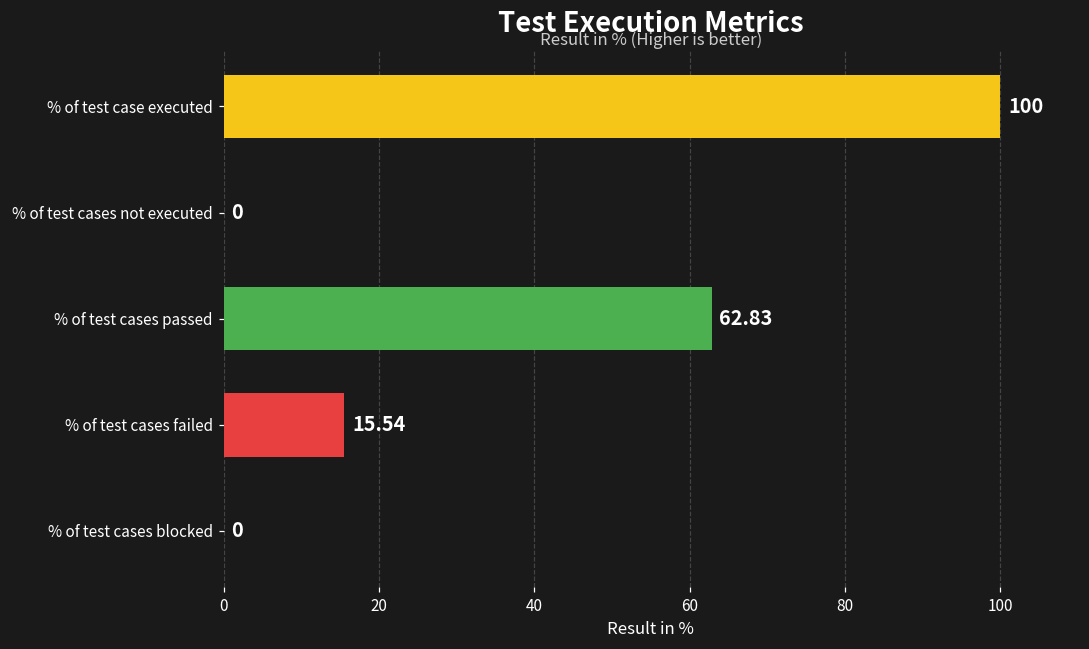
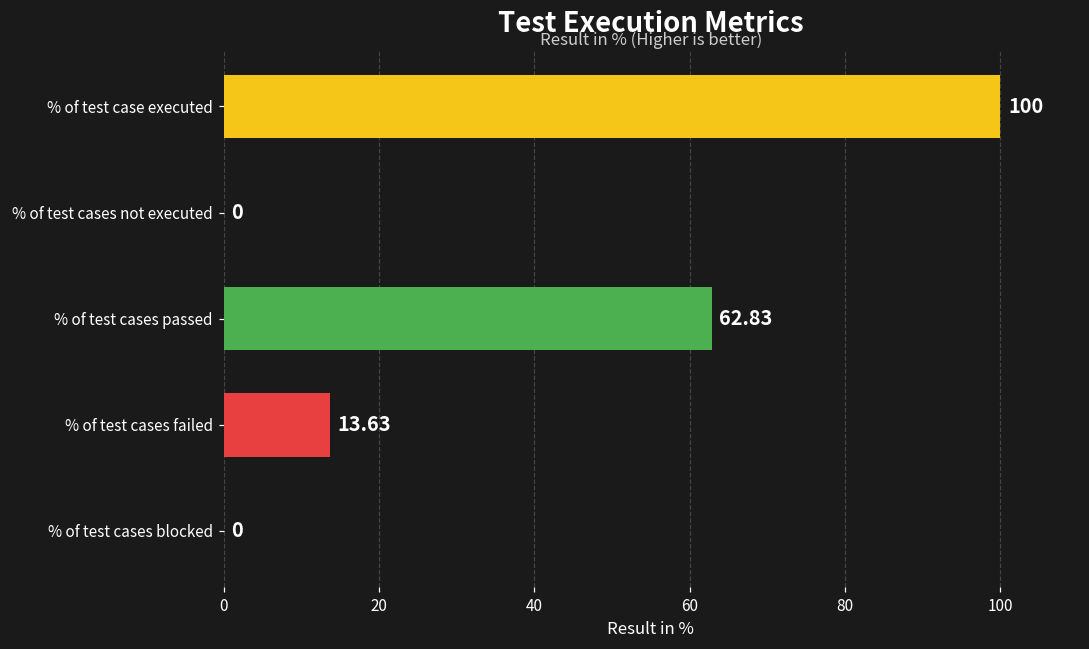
  {
    "% of test case executed": 100,
    "% of test cases not executed": 0,
    "% of test cases passed": 62.83,
-   "% of test cases failed": 15.54,
+   "% of test cases failed": 13.63,
    "% of test cases blocked": 0
  }
